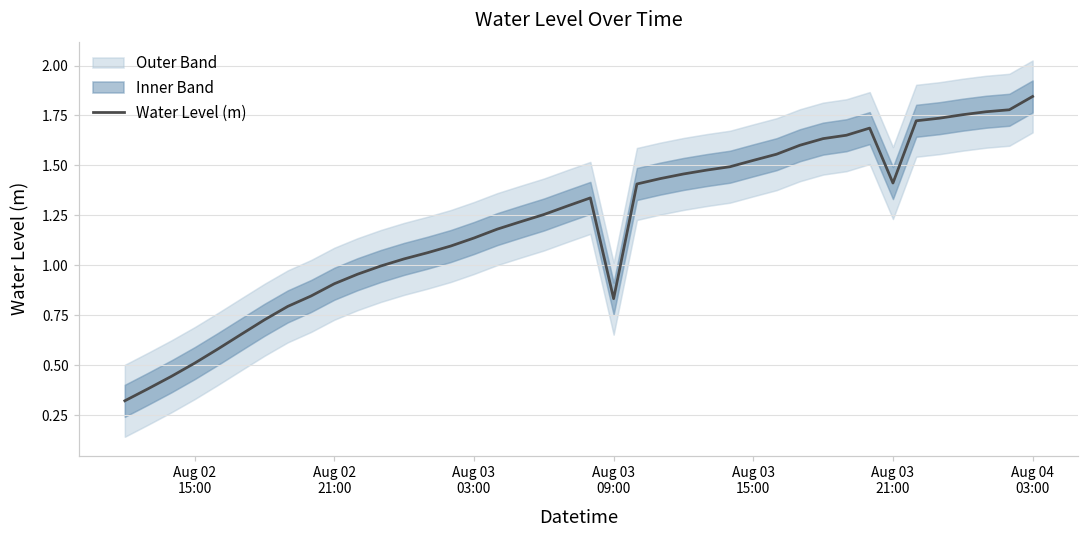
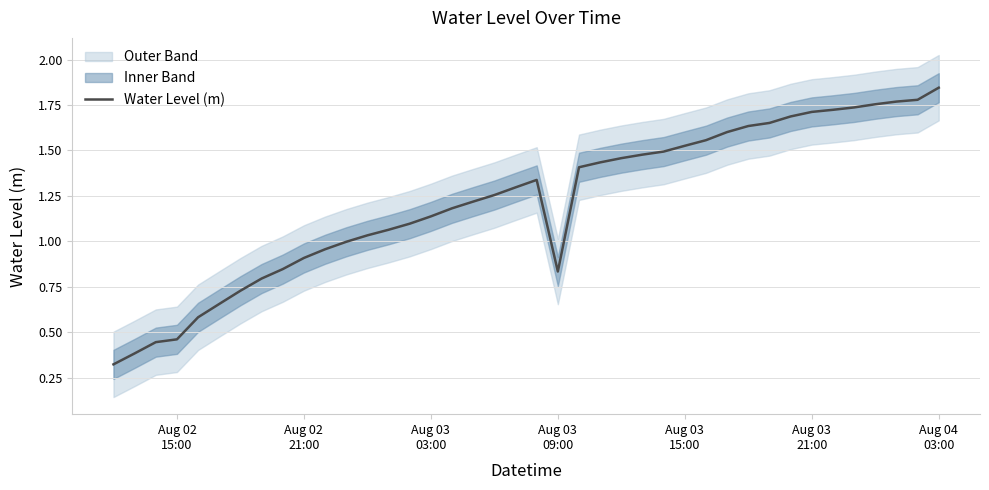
  {
    "Water Level (m)": {
-     "Aug 02 15:00": 0.51,
+     "Aug 02 15:00": 0.46,
      "Aug 02 21:00": 0.91,
      "Aug 03 03:00": 1.14,
      "Aug 03 09:00": 0.83,
      "Aug 03 15:00": 1.53,
-     "Aug 03 21:00": 1.41,
+     "Aug 03 21:00": 1.71,
      "Aug 04 03:00": 1.85
    }
  }
